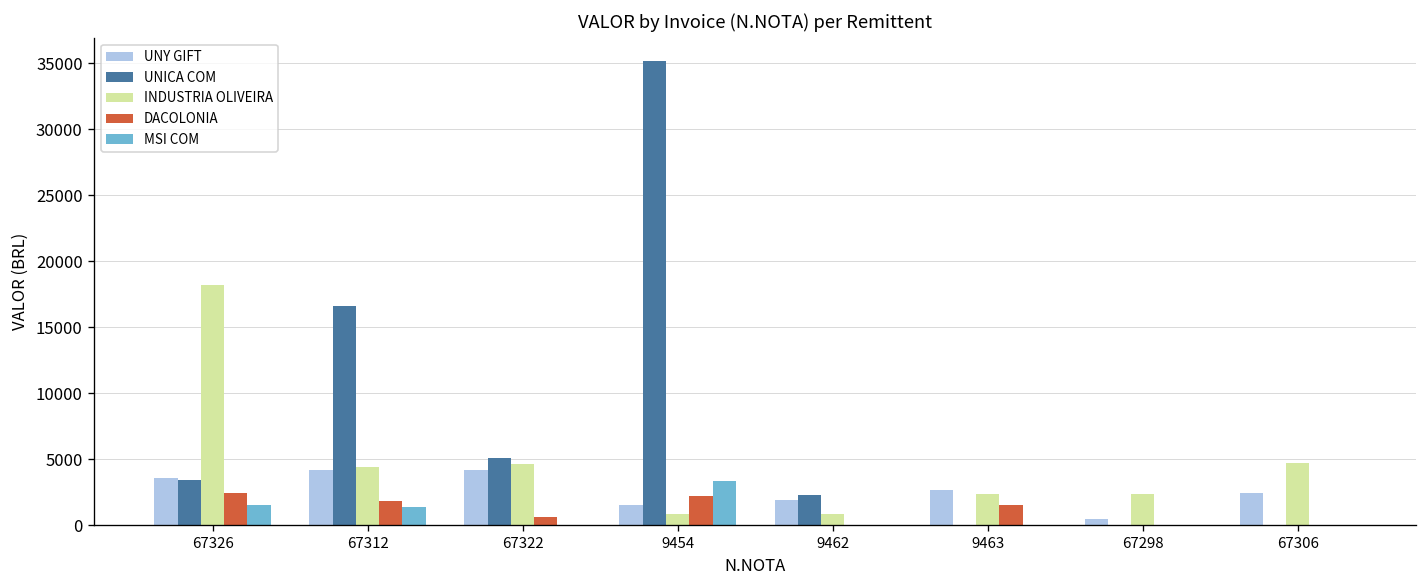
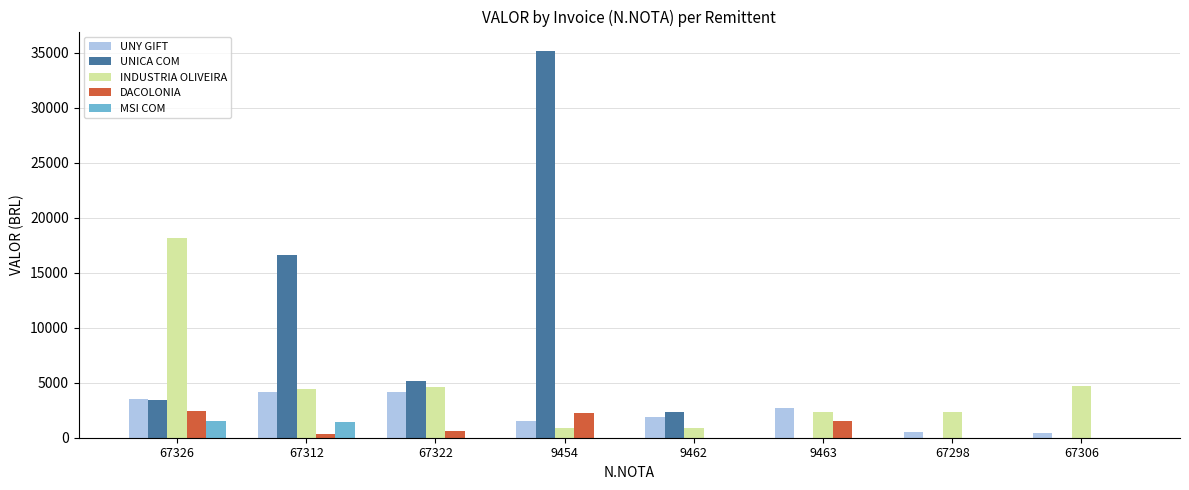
  {
    "UNY GIFT": {
      "67326": 3600,
      "67312": 4200,
      "67322": 4200,
      "9454": 1500,
      "9462": 1900,
      "9463": 2700,
      "67298": 500,
-     "67306": 2500
+     "67306": 400
    },
    "UNICA COM": {
      "67326": 3400,
      "67312": 16600,
      "67322": 5100,
      "9454": 35200,
      "9462": 2300,
      "9463": 0,
      "67298": 0,
      "67306": 0
    },
    "INDUSTRIA OLIVEIRA": {
      "67326": 18200,
      "67312": 4400,
      "67322": 4600,
      "9454": 900,
      "9462": 900,
      "9463": 2300,
      "67298": 2400,
      "67306": 4700
    },
    "DACOLONIA": {
      "67326": 2400,
-     "67312": 1800,
+     "67312": 400,
      "67322": 600,
      "9454": 2200,
      "9462": 0,
      "9463": 1600,
      "67298": 0,
      "67306": 0
    },
    "MSI COM": {
      "67326": 1500,
      "67312": 1400,
      "67322": 0,
-     "9454": 3300,
+     "9454": 0,
      "9462": 0,
      "9463": 0,
      "67298": 0,
      "67306": 0
    }
  }
